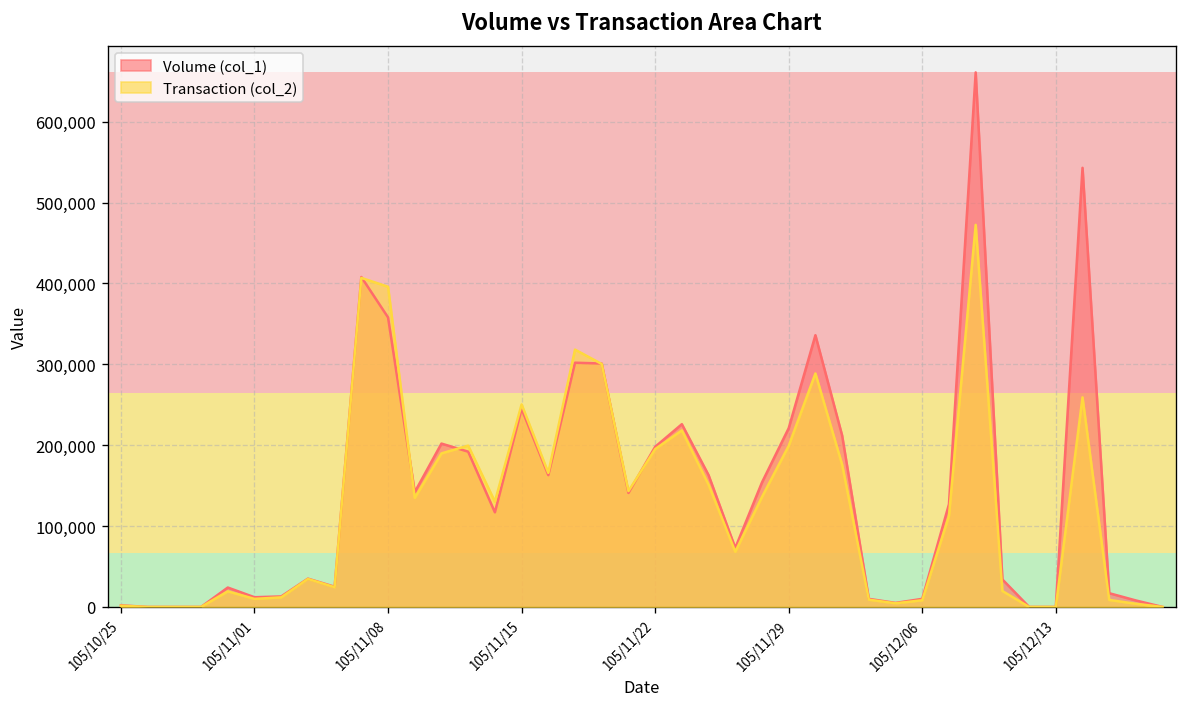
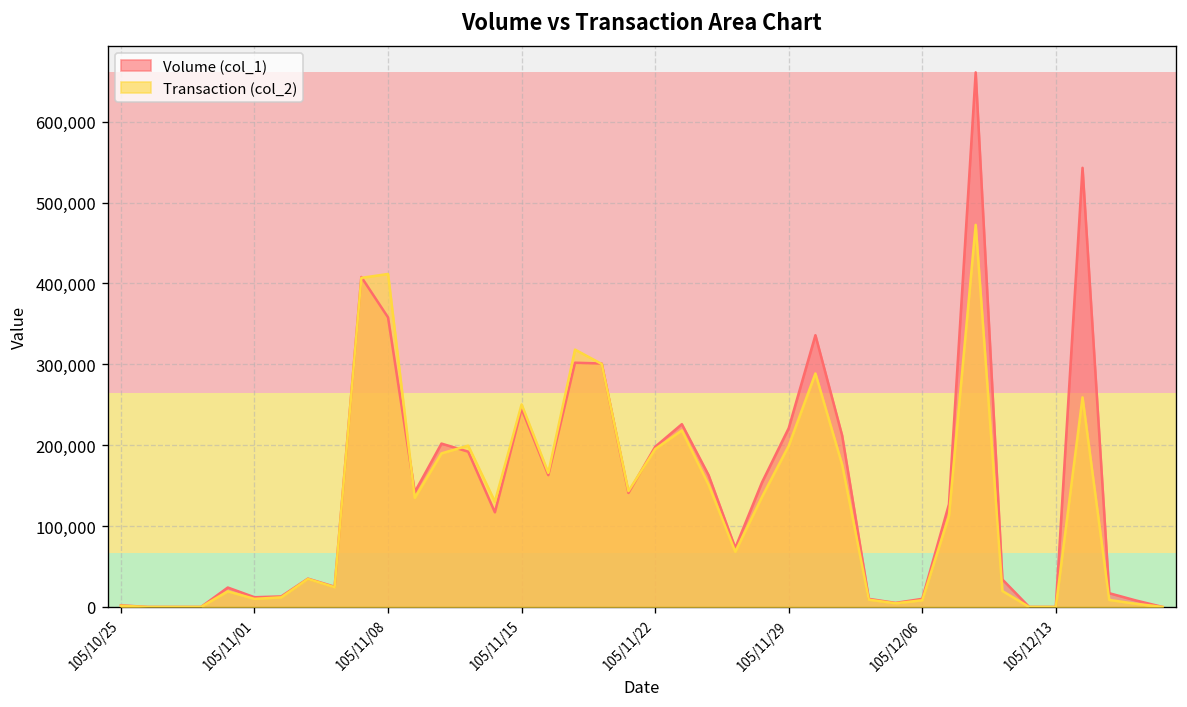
  {
    "Volume (col_1)": {
      "105/11/08": "360,000",
      "105/11/15": "250,000",
      "105/11/29": "220,000"
    },
    "Transaction (col_2)": {
-     "105/11/08": "400,000",
+     "105/11/08": "410,000",
      "105/11/15": "250,000",
      "105/11/29": "200,000"
    }
  }
